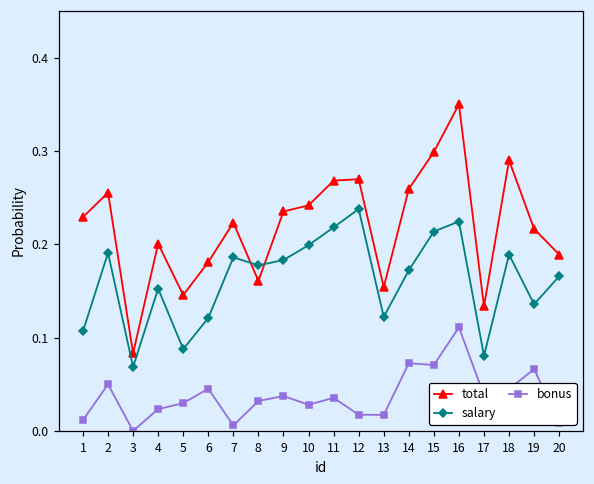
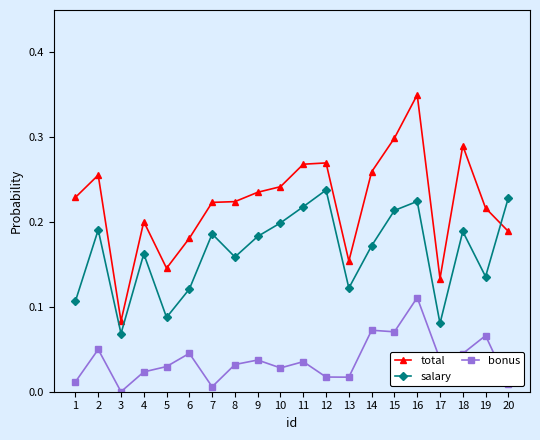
  {
    "total": {
      "1": 0.23,
      "2": 0.26,
      "3": 0.08,
      "4": 0.20,
      "5": 0.15,
      "6": 0.18,
      "7": 0.22,
-     "8": 0.16,
+     "8": 0.22,
      "9": 0.24,
      "10": 0.24,
      "11": 0.27,
      "12": 0.27,
      "13": 0.15,
      "14": 0.26,
      "15": 0.30,
      "16": 0.35,
      "17": 0.13,
      "18": 0.29,
      "19": 0.22,
      "20": 0.19
    },
    "salary": {
      "1": 0.11,
      "2": 0.19,
      "3": 0.07,
-     "4": 0.15,
+     "4": 0.16,
      "5": 0.09,
      "6": 0.12,
      "7": 0.19,
-     "8": 0.18,
+     "8": 0.16,
      "9": 0.18,
      "10": 0.20,
      "11": 0.22,
      "12": 0.24,
      "13": 0.12,
      "14": 0.17,
      "15": 0.21,
      "16": 0.22,
      "17": 0.08,
      "18": 0.19,
      "19": 0.14,
-     "20": 0.17
+     "20": 0.23
    },
    "bonus": {
      "1": 0.01,
      "2": 0.05,
      "3": 0.00,
      "4": 0.02,
      "5": 0.03,
      "6": 0.05,
      "7": 0.01,
      "8": 0.03,
      "9": 0.04,
      "10": 0.03,
      "11": 0.04,
      "12": 0.02,
      "13": 0.02,
      "14": 0.07,
      "15": 0.07,
      "16": 0.11,
      "19": 0.07
    }
  }
